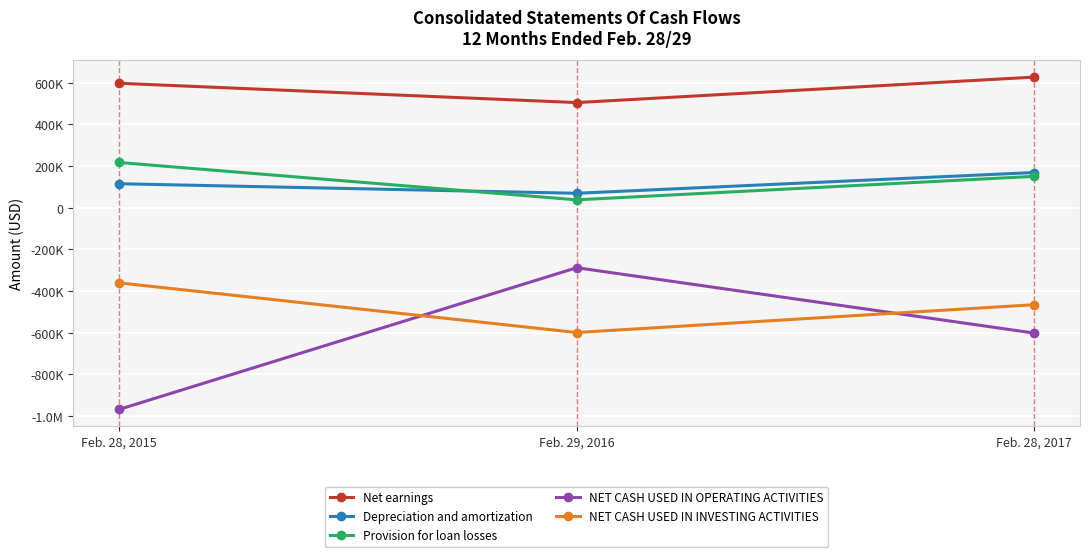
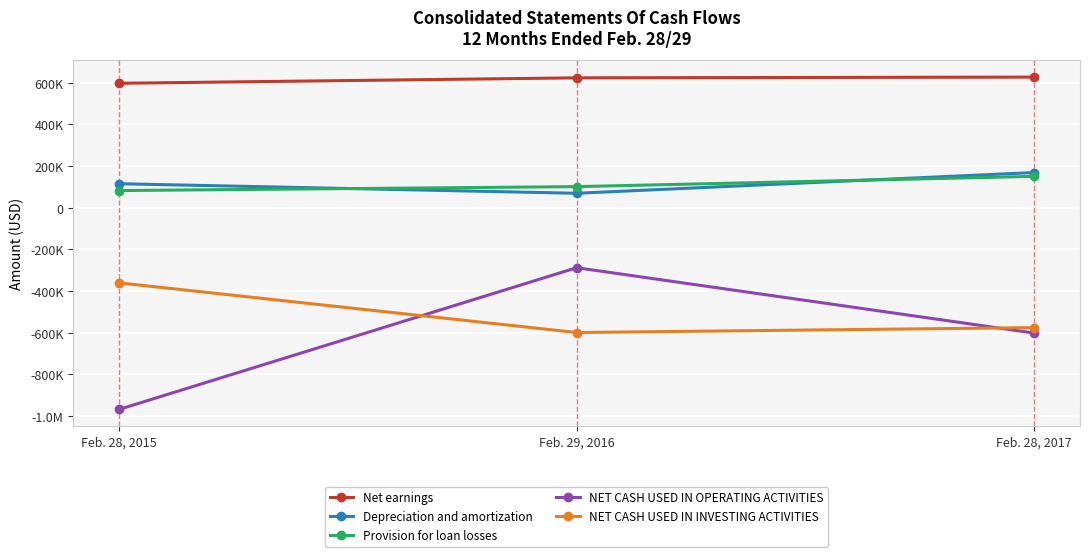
  {
    "Net earnings": {
      "Feb. 28, 2015": 600000,
-     "Feb. 29, 2016": 500000,
+     "Feb. 29, 2016": 620000,
      "Feb. 28, 2017": 630000
    },
    "Depreciation and amortization": {
      "Feb. 28, 2015": 120000,
      "Feb. 29, 2016": 70000,
      "Feb. 28, 2017": 170000
    },
    "Provision for loan losses": {
-     "Feb. 28, 2015": 220000,
-     "Feb. 29, 2016": 40000,
+     "Feb. 28, 2015": 80000,
+     "Feb. 29, 2016": 100000,
      "Feb. 28, 2017": 150000
    },
    "NET CASH USED IN OPERATING ACTIVITIES": {
      "Feb. 28, 2015": -970000,
      "Feb. 29, 2016": -290000,
      "Feb. 28, 2017": -600000
    },
    "NET CASH USED IN INVESTING ACTIVITIES": {
      "Feb. 28, 2015": -360000,
      "Feb. 29, 2016": -600000,
-     "Feb. 28, 2017": -470000
+     "Feb. 28, 2017": -580000
    }
  }
